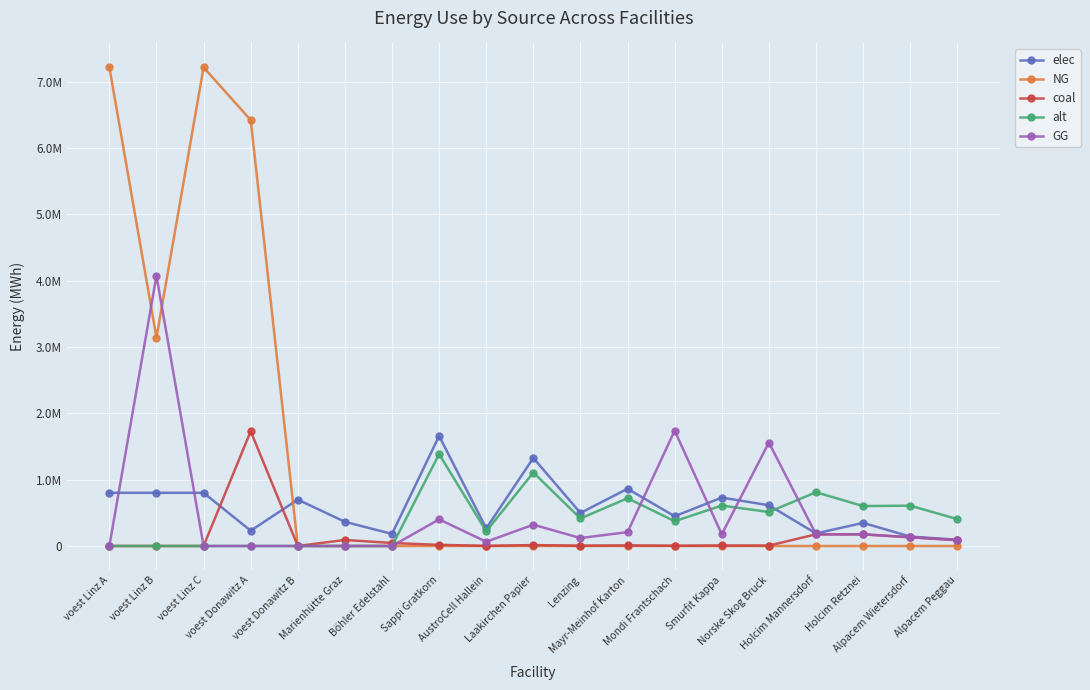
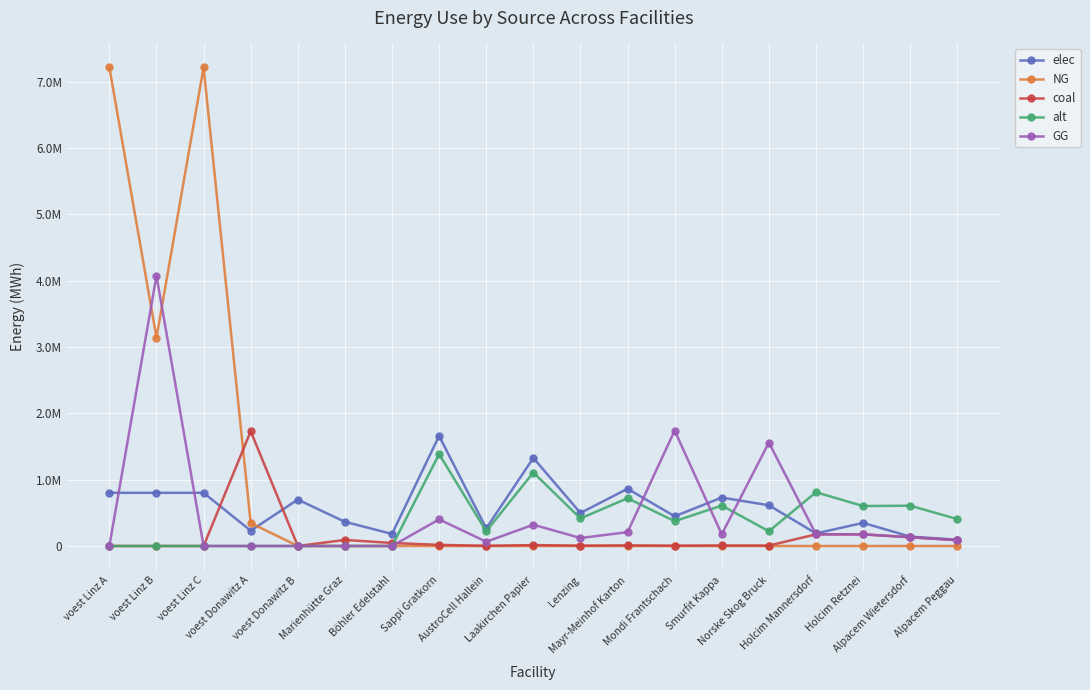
  {
    "elec": {
      "voest Linz A": 800000,
      "voest Linz B": 800000,
      "voest Linz C": 800000,
      "voest Donawitz A": 200000,
      "voest Donawitz B": 700000,
      "Marienhütte Graz": 400000,
      "Böhler Edelstahl": 200000,
      "Sappi Gratkorn": 1700000,
      "AustroCell Hallein": 300000,
      "Laakirchen Papier": 1300000,
      "Lenzing": 500000,
      "Mayr-Meinhof Karton": 900000,
      "Mondi Frantschach": 400000,
      "Smurfit Kappa": 700000,
      "Norske Skog Bruck": 600000,
      "Holcim Retznei": 300000
    },
    "NG": {
      "voest Linz A": 7200000,
      "voest Linz B": 3100000,
      "voest Linz C": 7200000,
-     "voest Donawitz A": 6400000,
+     "voest Donawitz A": 300000,
      "Holcim Mannersdorf": 0,
      "Holcim Retznei": 0,
      "Alpacem Wietersdorf": 0,
      "Alpacem Peggau": 0
    },
    "coal": {
      "voest Donawitz A": 1700000,
      "Marienhütte Graz": 100000,
      "Böhler Edelstahl": 0
    },
    "alt": {
      "Sappi Gratkorn": 1400000,
      "AustroCell Hallein": 200000,
      "Laakirchen Papier": 1100000,
      "Lenzing": 400000,
      "Mayr-Meinhof Karton": 700000,
      "Mondi Frantschach": 400000,
      "Smurfit Kappa": 600000,
-     "Norske Skog Bruck": 500000,
+     "Norske Skog Bruck": 200000,
      "Holcim Mannersdorf": 800000,
      "Holcim Retznei": 600000,
      "Alpacem Wietersdorf": 600000,
      "Alpacem Peggau": 400000
    },
    "GG": {
      "voest Linz B": 4100000,
      "Sappi Gratkorn": 400000,
      "AustroCell Hallein": 100000,
      "Laakirchen Papier": 300000,
      "Lenzing": 100000,
      "Mayr-Meinhof Karton": 200000,
      "Mondi Frantschach": 1700000,
      "Smurfit Kappa": 200000,
      "Norske Skog Bruck": 1600000
    }
  }
